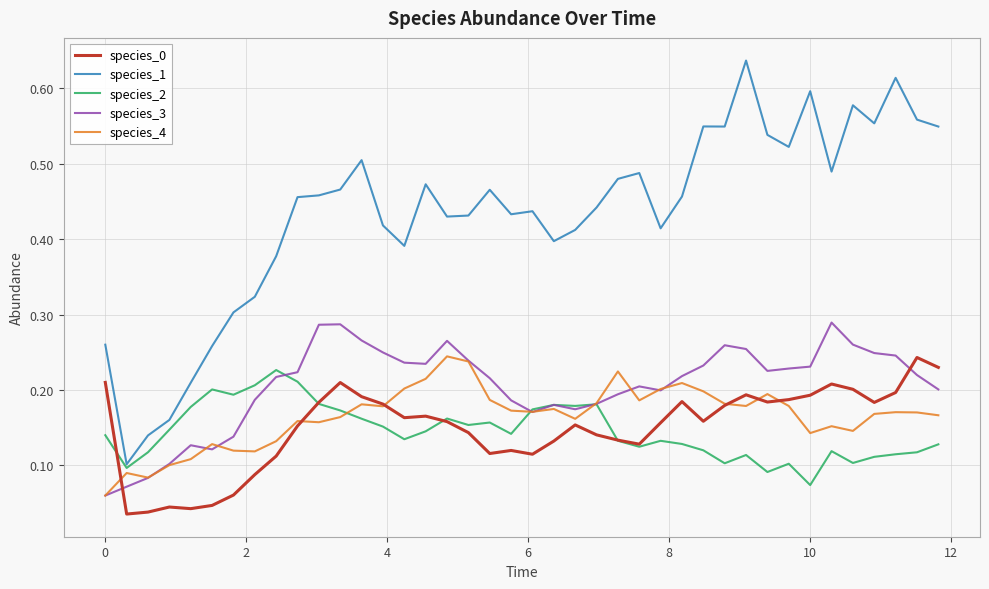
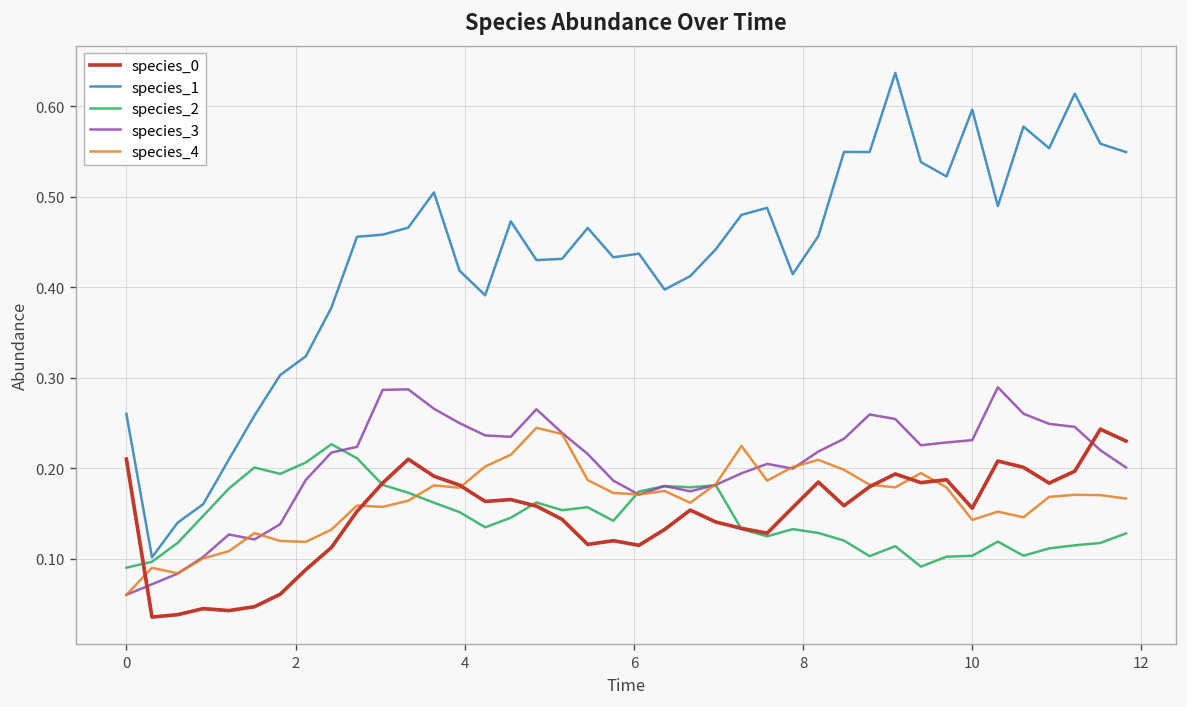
  {
    "species_0": {
      "0": 0.21,
-     "10": 0.19
+     "10": 0.16
    },
    "species_1": {
      "0": 0.26,
      "10": 0.60
    },
    "species_2": {
-     "0": 0.14,
-     "10": 0.07
+     "0": 0.09,
+     "10": 0.10
    },
    "species_3": {
      "10": 0.23
    },
    "species_4": {
      "10": 0.14
    }
  }
